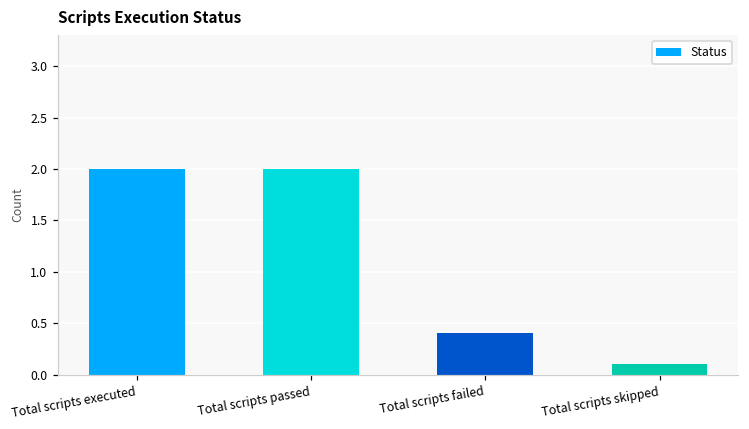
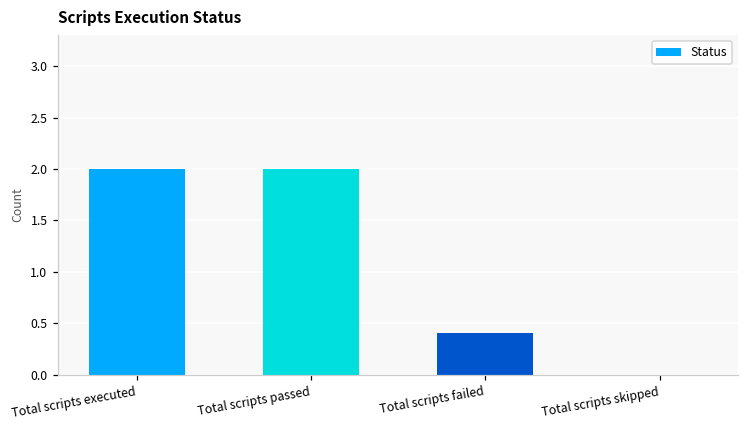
  {
    "Total scripts executed": 2.0,
    "Total scripts passed": 2.0,
    "Total scripts failed": 0.4,
-   "Total scripts skipped": 0.1
+   "Total scripts skipped": 0.0
  }
